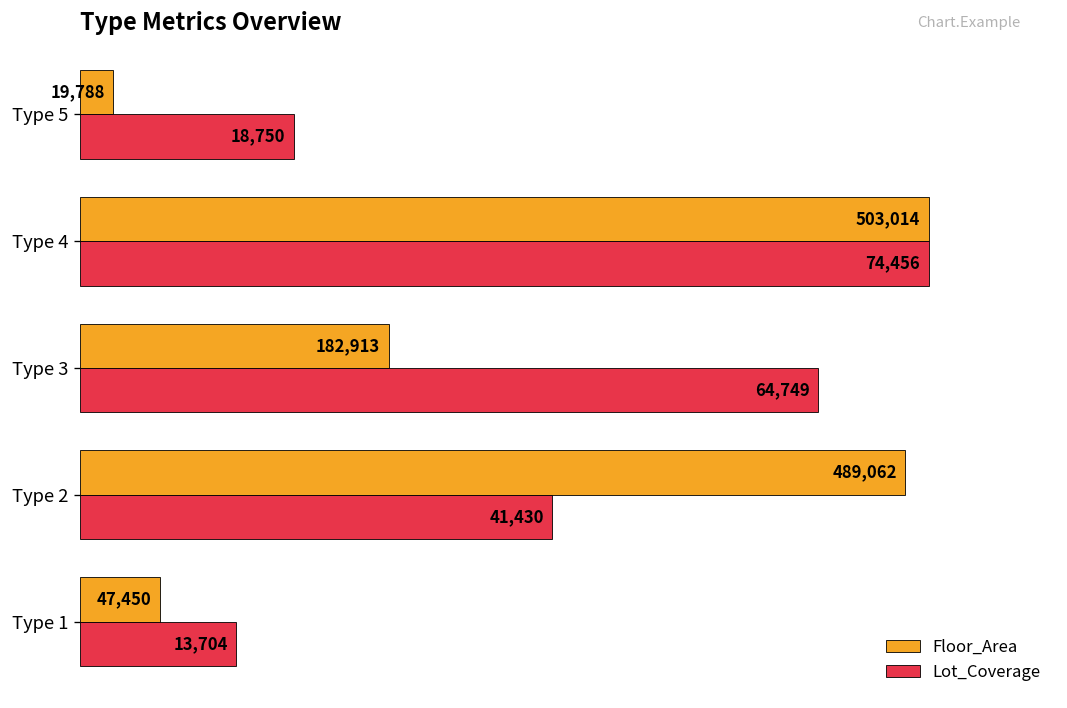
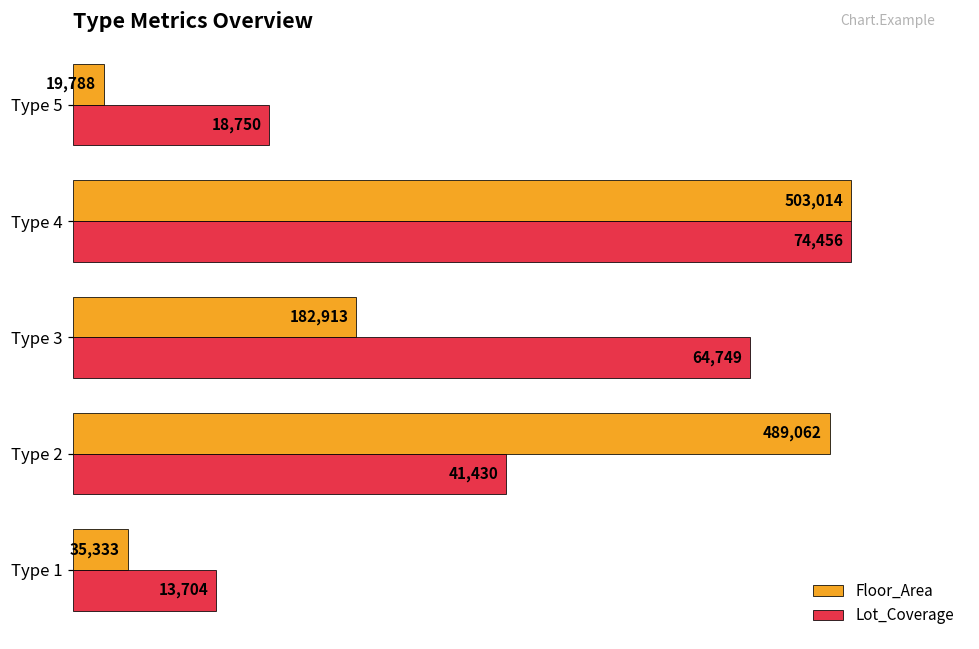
  {
    "Floor_Area": {
-     "Type 1": "47,450"
+     "Type 1": "35,333"
    }
  }
